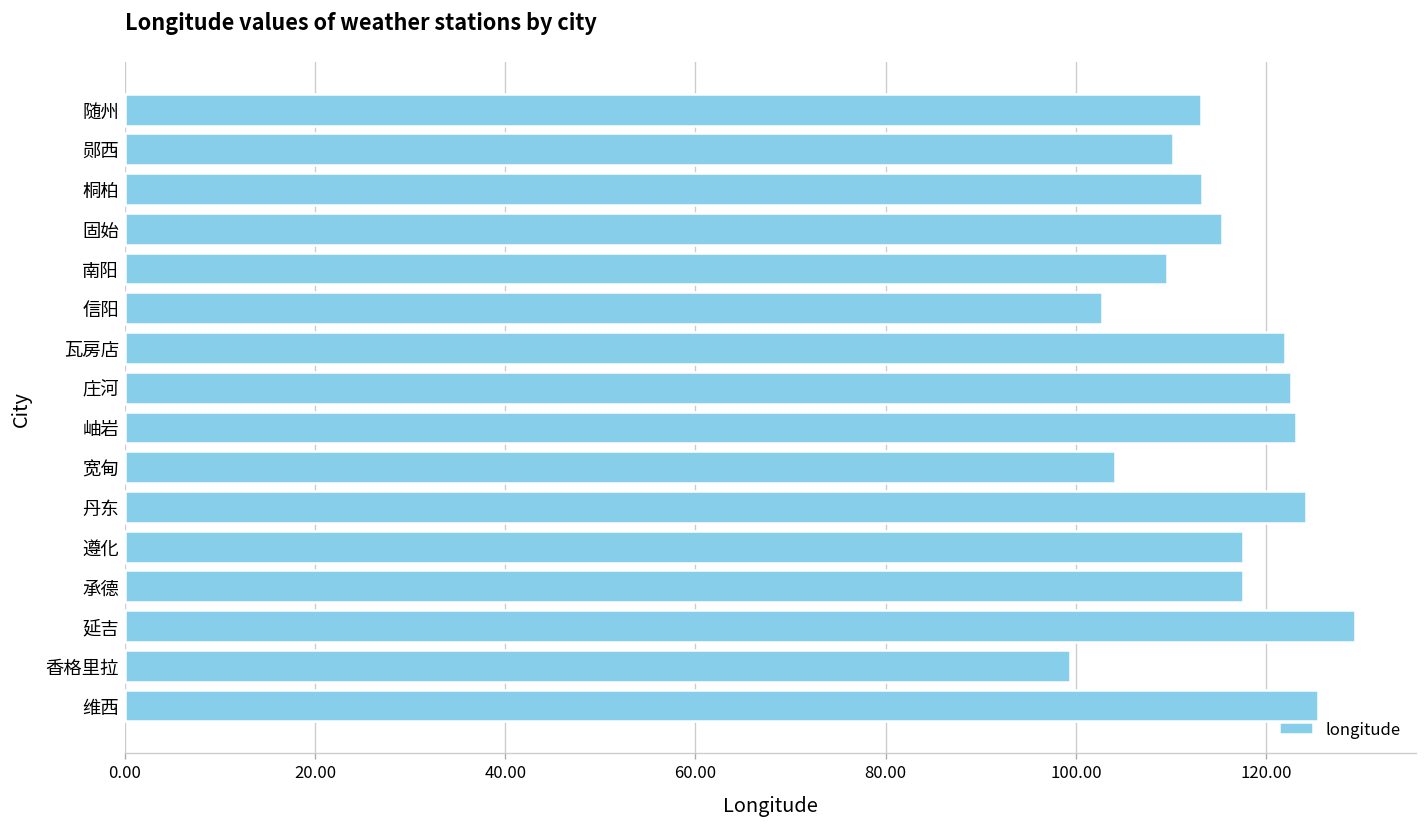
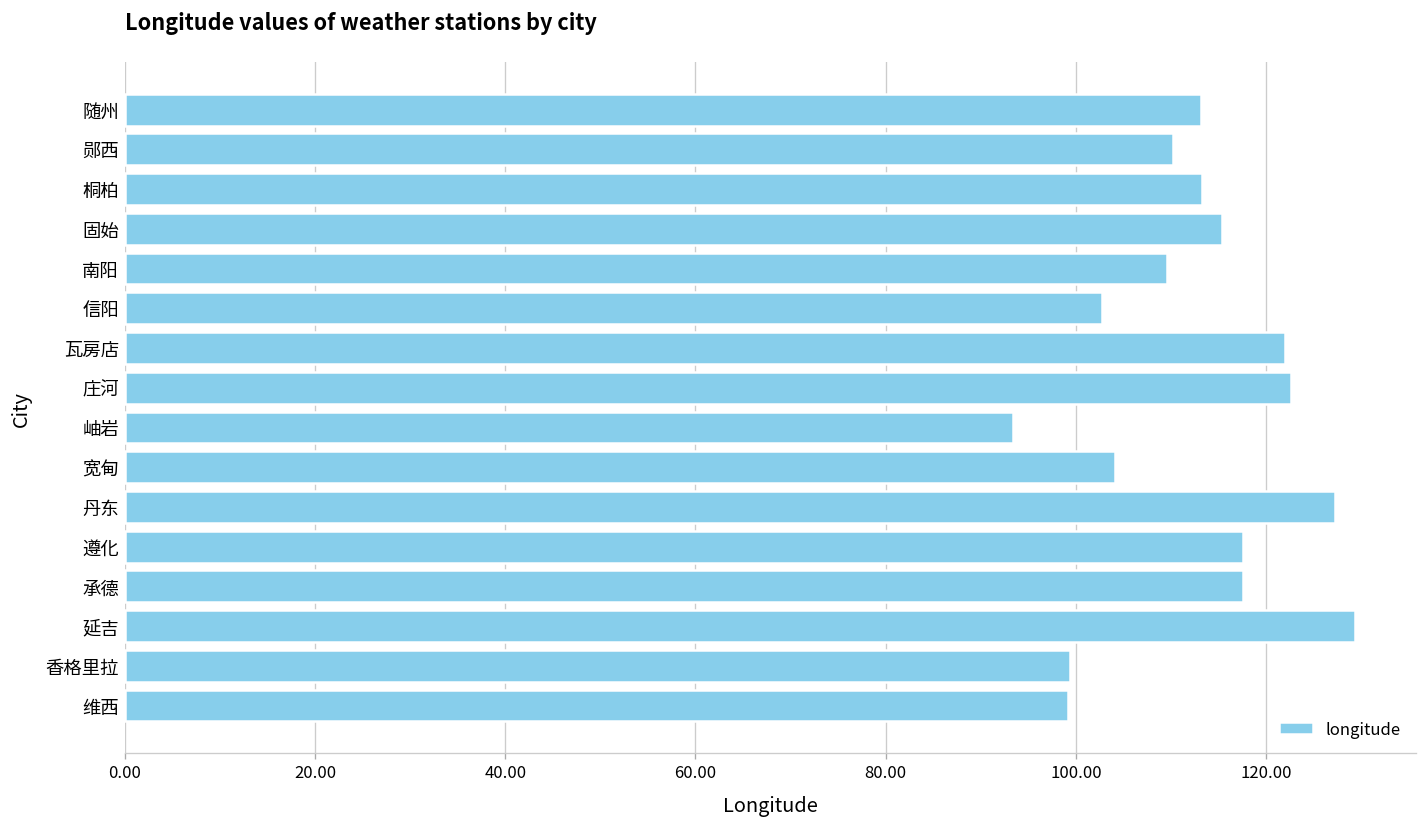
  {
    "随州": 113,
    "郧西": 110,
    "桐柏": 113,
    "固始": 115,
    "南阳": 110,
    "信阳": 103,
    "瓦房店": 122,
    "庄河": 123,
-   "岫岩": 123,
+   "岫岩": 93,
    "宽甸": 104,
-   "丹东": 124,
+   "丹东": 127,
    "遵化": 118,
    "承德": 118,
    "延吉": 129,
    "香格里拉": 99,
-   "维西": 125
+   "维西": 99
  }
